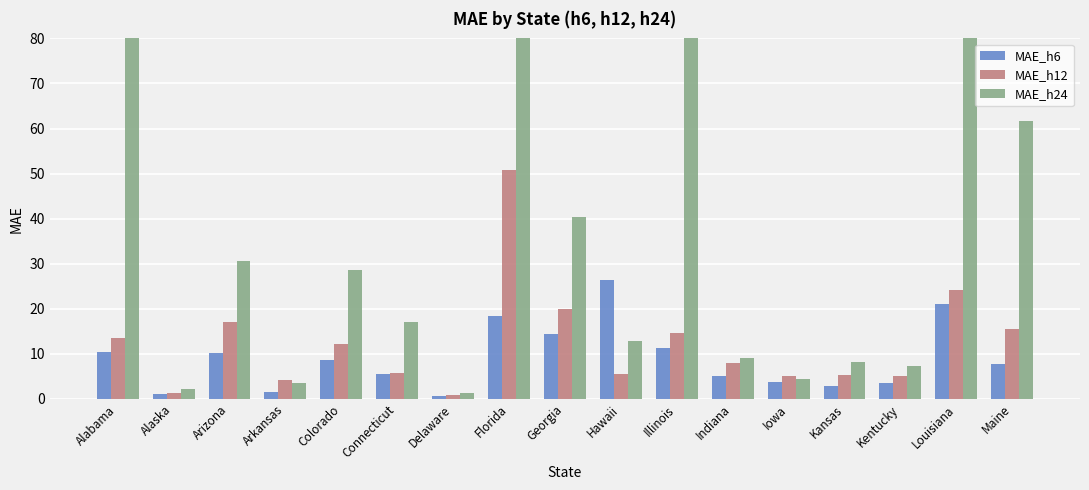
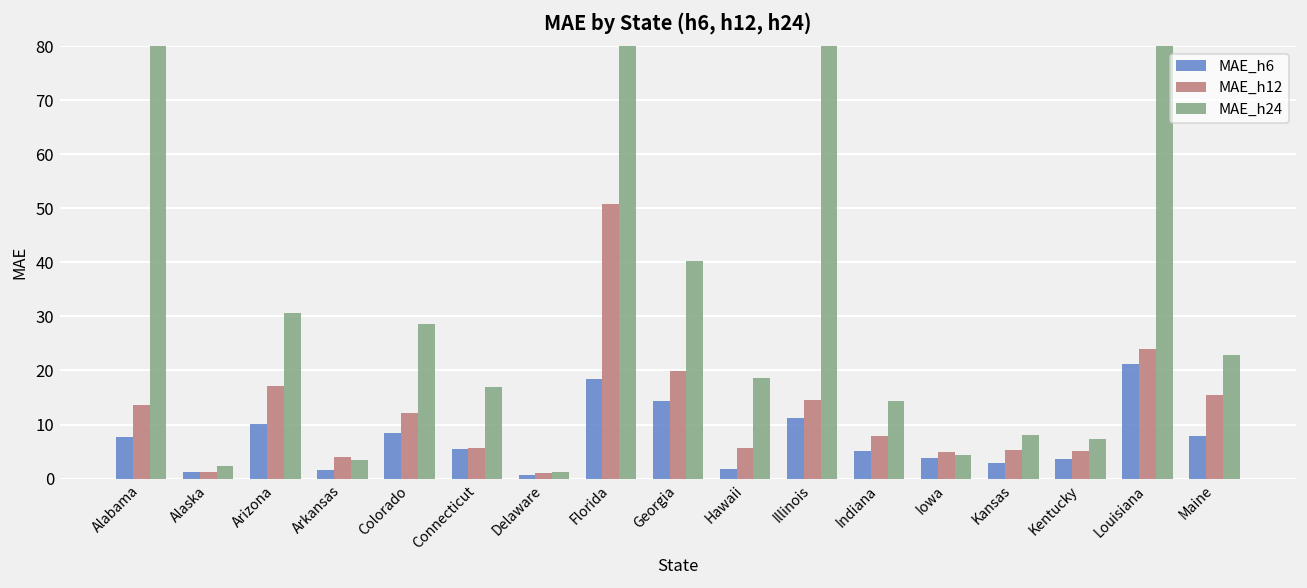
  {
    "MAE_h6": {
-     "Alabama": 10,
+     "Alabama": 8,
      "Alaska": 1,
      "Arizona": 10,
      "Arkansas": 2,
      "Colorado": 9,
      "Connecticut": 5,
      "Delaware": 1,
      "Florida": 18,
      "Georgia": 14,
-     "Hawaii": 26,
+     "Hawaii": 2,
      "Illinois": 11,
      "Indiana": 5,
      "Iowa": 4,
      "Kansas": 3,
      "Kentucky": 4,
      "Louisiana": 21,
      "Maine": 8
    },
    "MAE_h12": {
      "Alabama": 14,
      "Alaska": 1,
      "Arizona": 17,
      "Arkansas": 4,
      "Colorado": 12,
      "Connecticut": 6,
      "Delaware": 1,
      "Florida": 51,
      "Georgia": 20,
      "Hawaii": 6,
      "Illinois": 15,
      "Indiana": 8,
      "Iowa": 5,
      "Kansas": 5,
      "Kentucky": 5,
      "Louisiana": 24,
      "Maine": 16
    },
    "MAE_h24": {
      "Alaska": 2,
      "Arizona": 31,
      "Arkansas": 3,
      "Colorado": 29,
      "Connecticut": 17,
      "Delaware": 1,
      "Georgia": 40,
-     "Hawaii": 13,
-     "Indiana": 9,
+     "Hawaii": 19,
+     "Indiana": 14,
      "Iowa": 4,
      "Kansas": 8,
      "Kentucky": 7,
-     "Maine": 62
+     "Maine": 23
    }
  }
